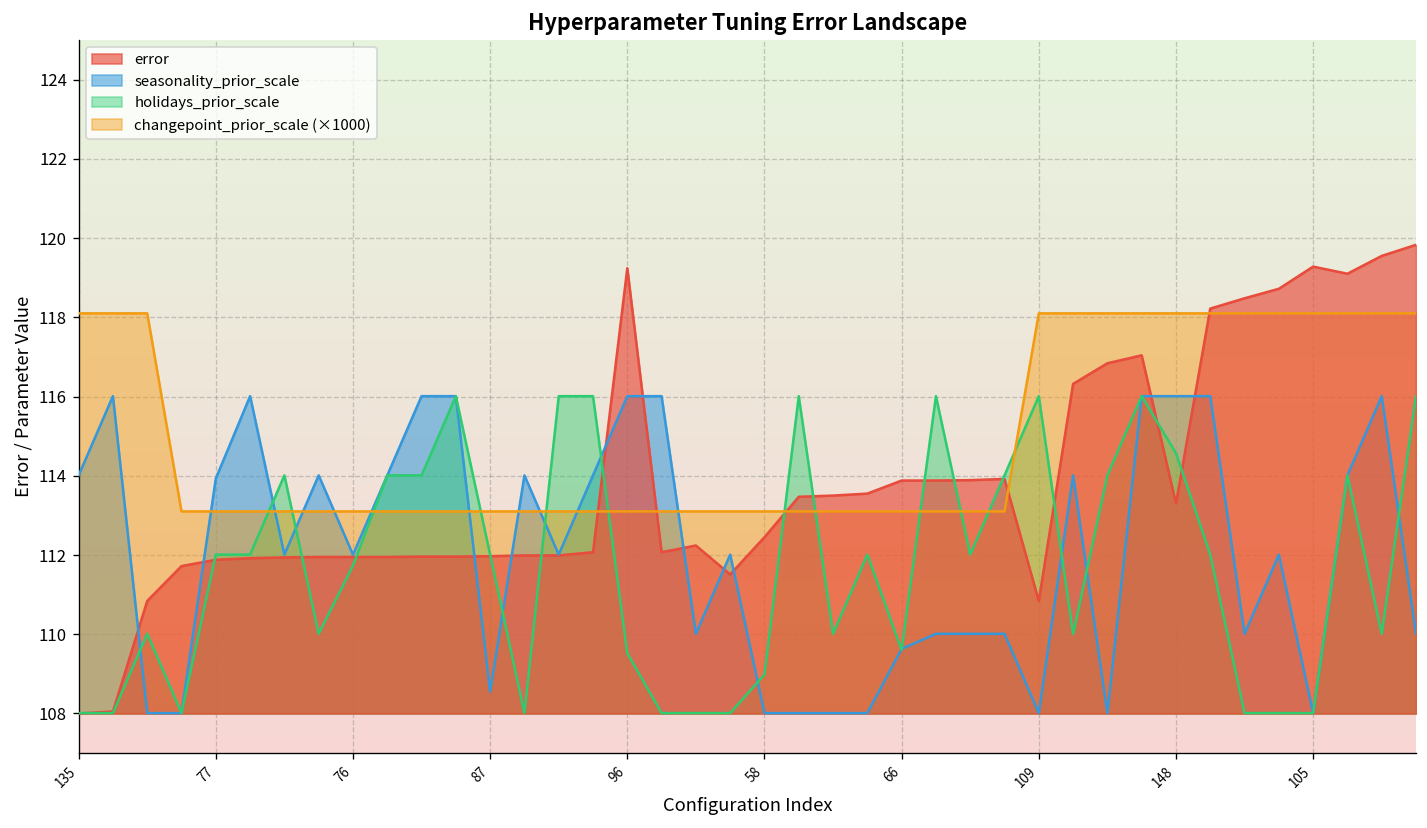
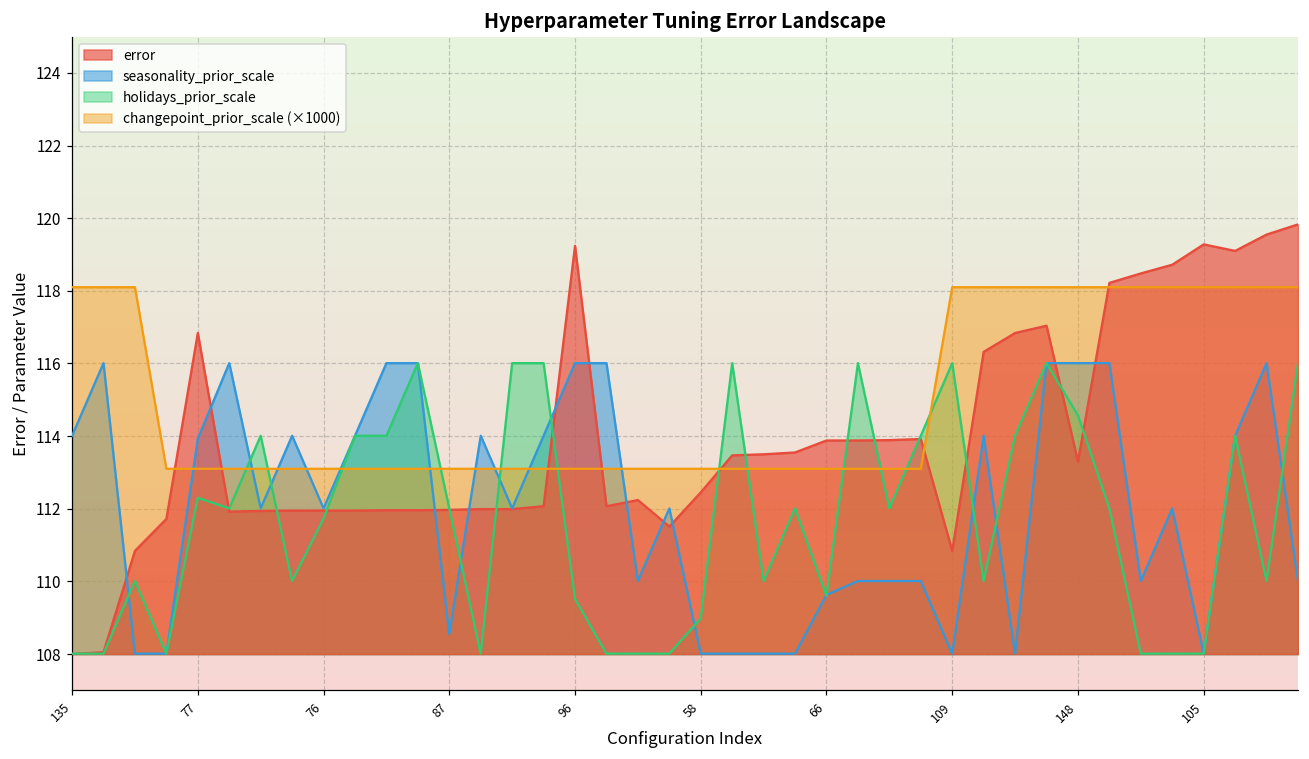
  {
    "error": {
-     "77": 111.9,
+     "77": 116.8,
      "96": 119.2,
      "58": 112.5,
      "66": 113.9,
      "109": 110.8,
      "148": 113.3,
      "105": 119.3
    },
    "seasonality_prior_scale": {
      "135": 114.0,
      "77": 113.9,
      "87": 108.6,
      "96": 116.0,
      "58": 108.0,
      "109": 108.0,
      "148": 116.0
    },
    "holidays_prior_scale": {
-     "77": 112.0,
+     "77": 112.3,
      "76": 111.7,
      "96": 109.5,
      "58": 109.0,
      "109": 116.0,
      "148": 114.6
    },
    "changepoint_prior_scale (×1000)": {
      "135": 118.1,
      "77": 113.1,
      "76": 113.1,
      "87": 113.1,
      "96": 113.1,
      "58": 113.1,
      "66": 113.1,
      "109": 118.1,
      "148": 118.1,
      "105": 118.1
    }
  }
